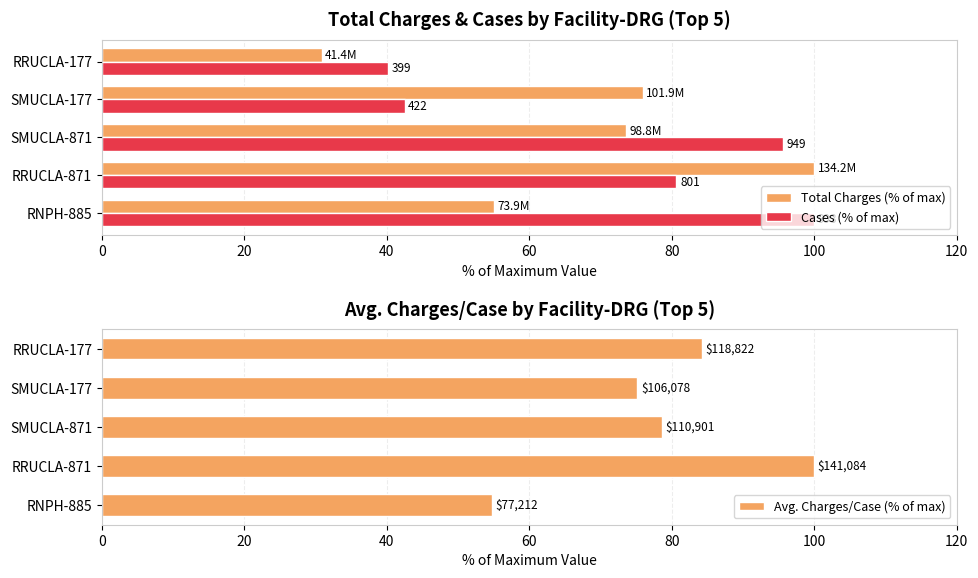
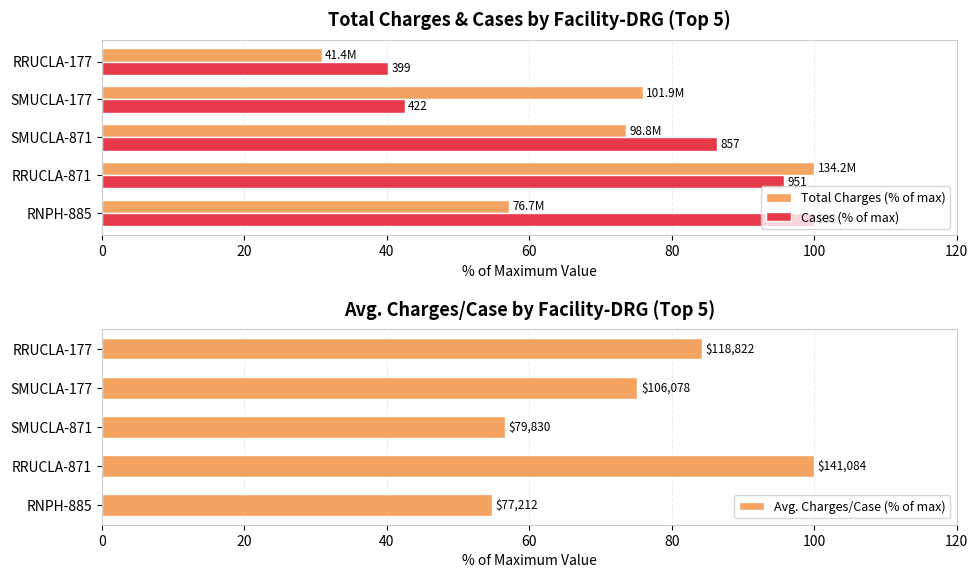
  {
    "Total Charges & Cases by Facility-DRG (Top 5)": {
      "Total Charges (% of max)": {
-       "RNPH-885": "73.9M"
+       "RNPH-885": "76.7M"
      },
      "Cases (% of max)": {
-       "SMUCLA-871": "949",
-       "RRUCLA-871": "81"
+       "SMUCLA-871": "857",
+       "RRUCLA-871": "96"
      }
    },
    "Avg. Charges/Case by Facility-DRG (Top 5)": {
-     "SMUCLA-871": "$110,901"
+     "SMUCLA-871": "$79,830"
    }
  }
